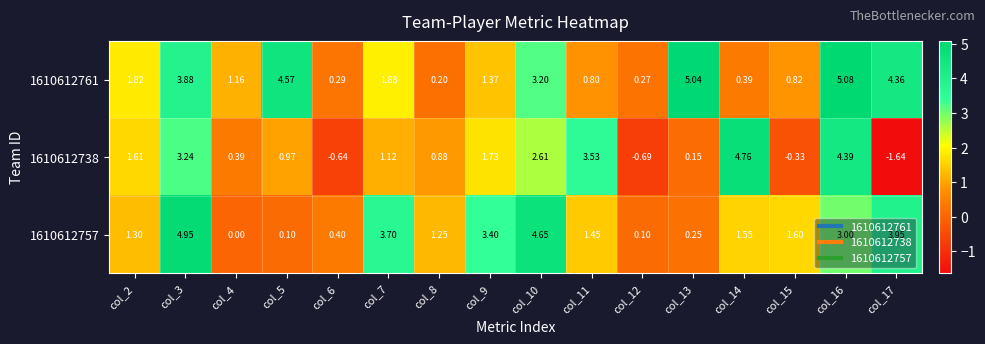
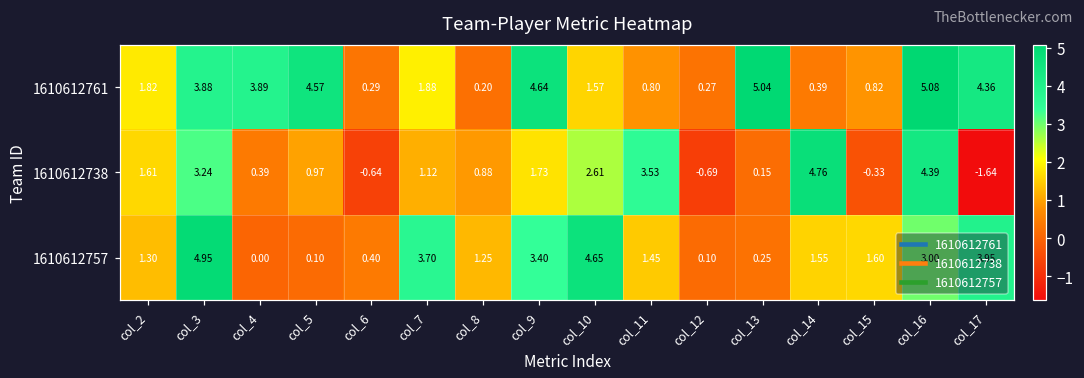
  {
    "1610612761": {
      "col_2": 1.82,
      "col_3": 3.88,
-     "col_4": 1.16,
+     "col_4": 3.89,
      "col_5": 4.57,
      "col_6": 0.29,
      "col_7": 1.88,
      "col_8": 0.20,
-     "col_9": 1.37,
-     "col_10": 3.20,
+     "col_9": 4.64,
+     "col_10": 1.57,
      "col_11": 0.80,
      "col_12": 0.27,
      "col_13": 5.04,
      "col_14": 0.39,
      "col_15": 0.82,
      "col_16": 5.08,
      "col_17": 4.36
    },
    "1610612738": {
      "col_2": 1.61,
      "col_3": 3.24,
      "col_4": 0.39,
      "col_5": 0.97,
      "col_6": -0.64,
      "col_7": 1.12,
      "col_8": 0.88,
      "col_9": 1.73,
      "col_10": 2.61,
      "col_11": 3.53,
      "col_12": -0.69,
      "col_13": 0.15,
      "col_14": 4.76,
      "col_15": -0.33,
      "col_16": 4.39,
      "col_17": -1.64
    },
    "1610612757": {
      "col_2": 1.30,
      "col_3": 4.95,
      "col_4": 0.00,
      "col_5": 0.10,
      "col_6": 0.40,
      "col_7": 3.70,
      "col_8": 1.25,
      "col_9": 3.40,
      "col_10": 4.65,
      "col_11": 1.45,
      "col_12": 0.10,
      "col_13": 0.25,
      "col_14": 1.55,
      "col_15": 1.60
    }
  }
